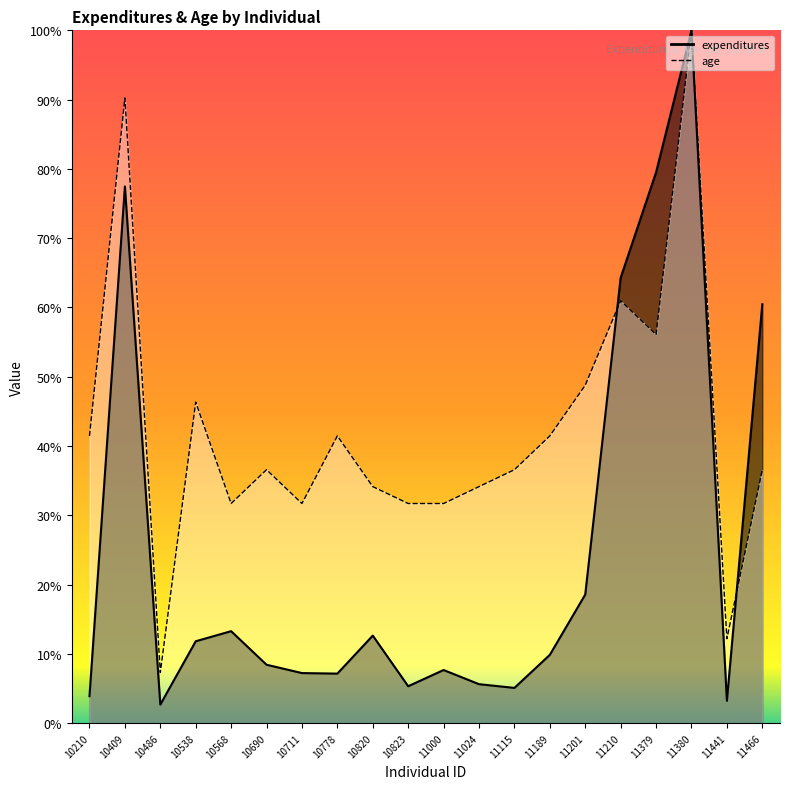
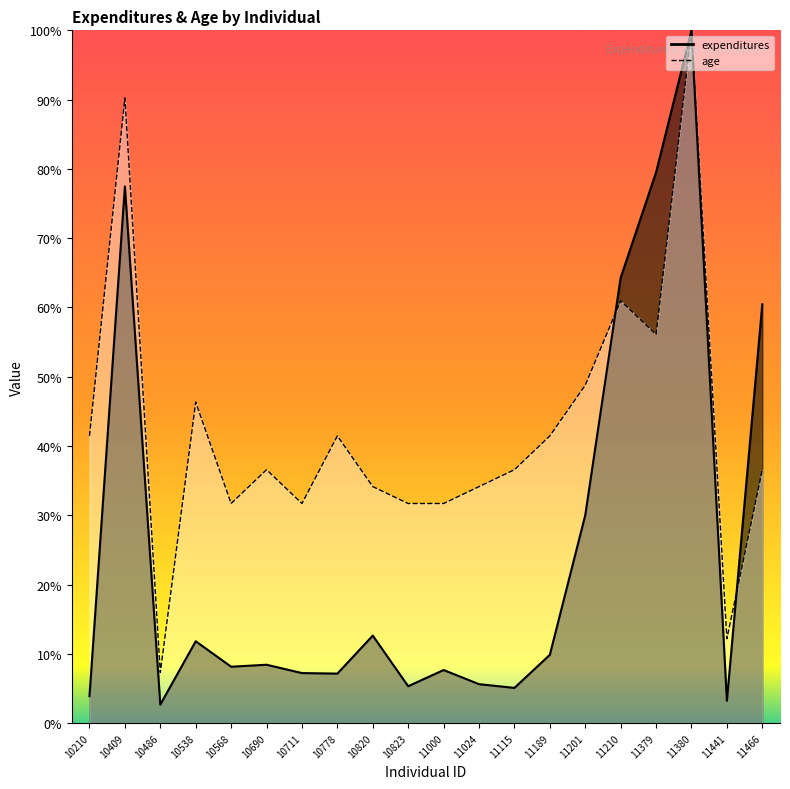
  {
    "expenditures": {
      "10210": "4%",
      "10409": "77%",
      "10486": "3%",
      "10538": "12%",
-     "10568": "13%",
+     "10568": "8%",
      "10690": "8%",
      "10711": "7%",
      "10778": "7%",
      "10820": "13%",
      "10823": "5%",
      "11000": "8%",
      "11024": "6%",
      "11115": "5%",
      "11189": "10%",
-     "11201": "19%",
+     "11201": "30%",
      "11210": "64%",
      "11379": "80%",
      "11441": "3%",
      "11466": "60%"
    }
  }
